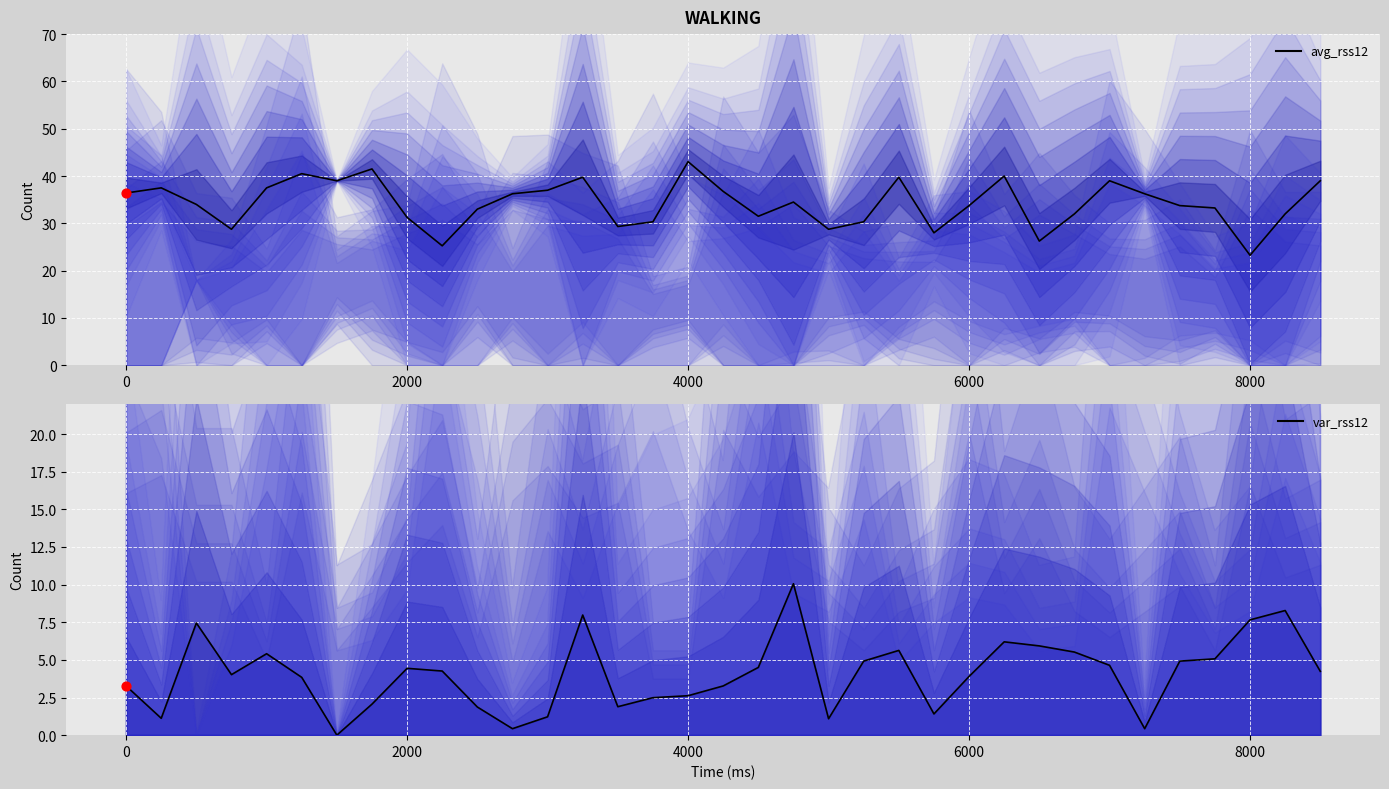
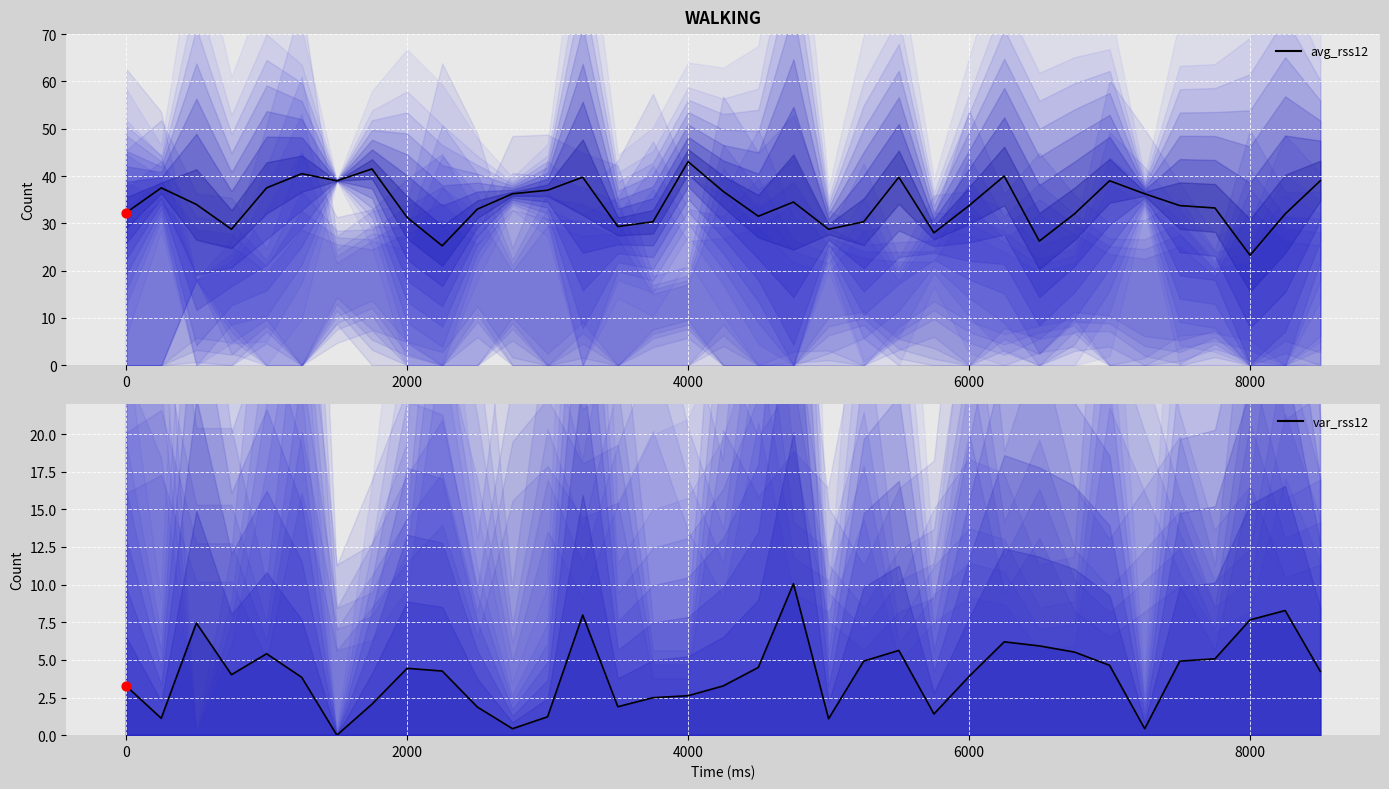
  {
    "WALKING": {
      "avg_rss12": {
-       "0": 36,
+       "0": 32,
        "4000": 43,
        "8000": 23
      }
    }
  }
